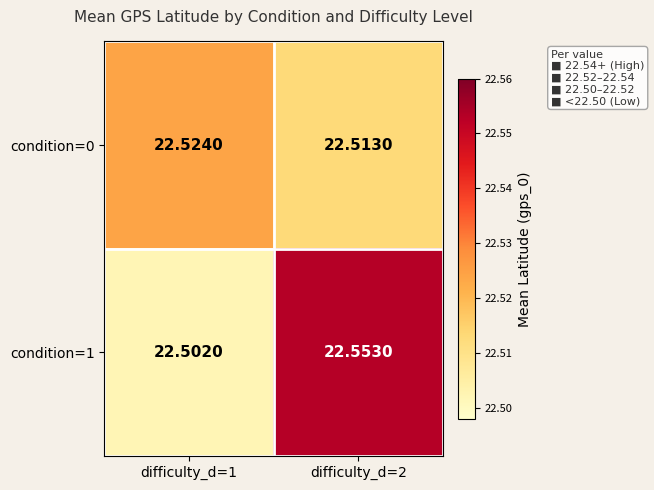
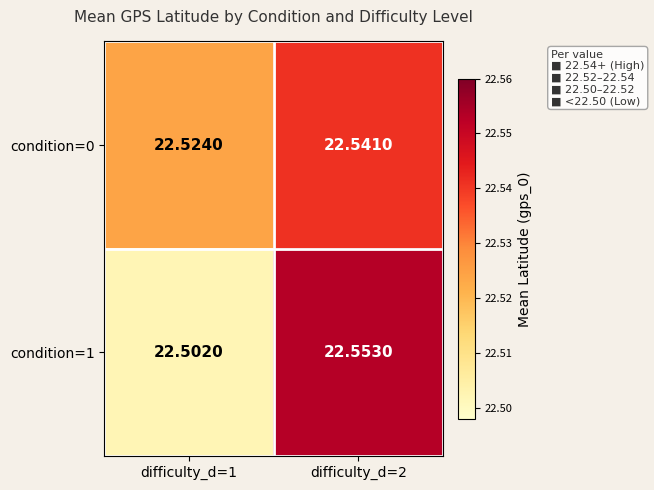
  {
    "condition=0": {
      "difficulty_d=1": 22.5240,
-     "difficulty_d=2": 22.5130
+     "difficulty_d=2": 22.5410
    },
    "condition=1": {
      "difficulty_d=1": 22.5020,
      "difficulty_d=2": 22.5530
    }
  }
